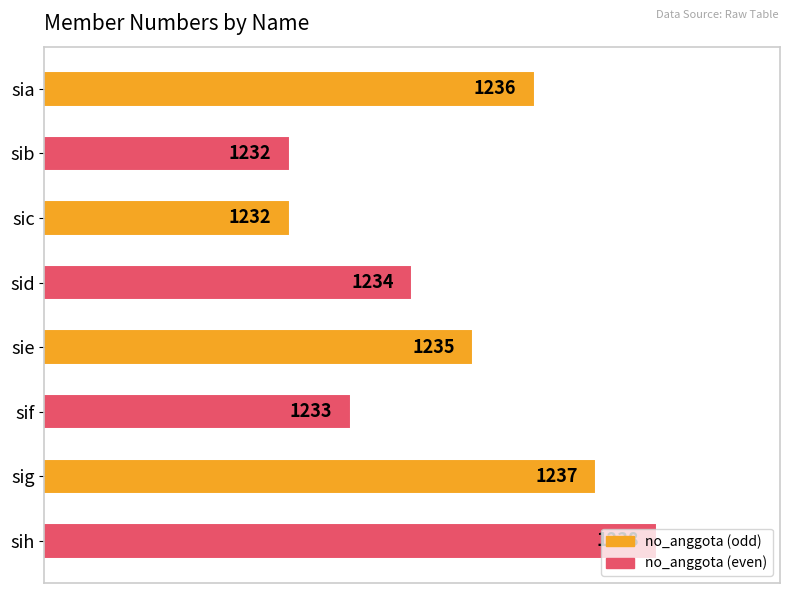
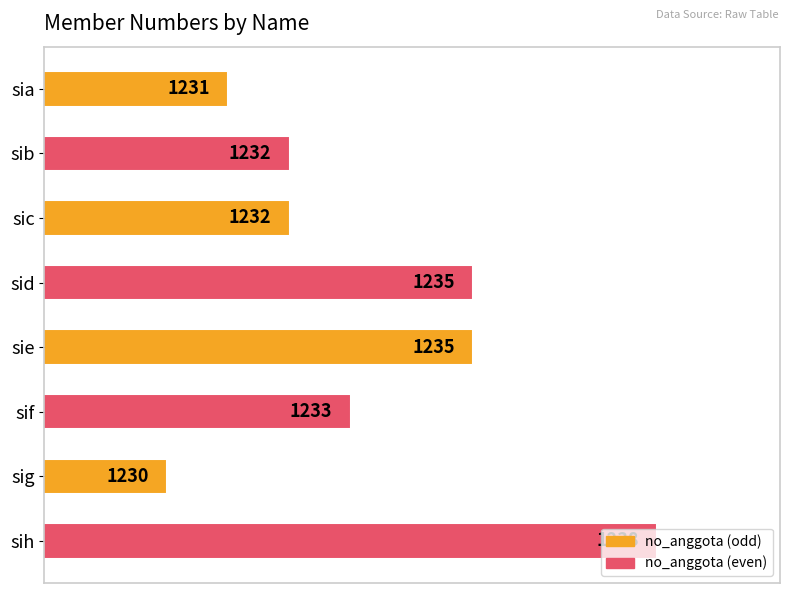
  {
-   "sia": 1236,
+   "sia": 1231,
    "sib": 1232,
    "sic": 1232,
-   "sid": 1234,
+   "sid": 1235,
    "sie": 1235,
    "sif": 1233,
-   "sig": 1237
+   "sig": 1230
  }
